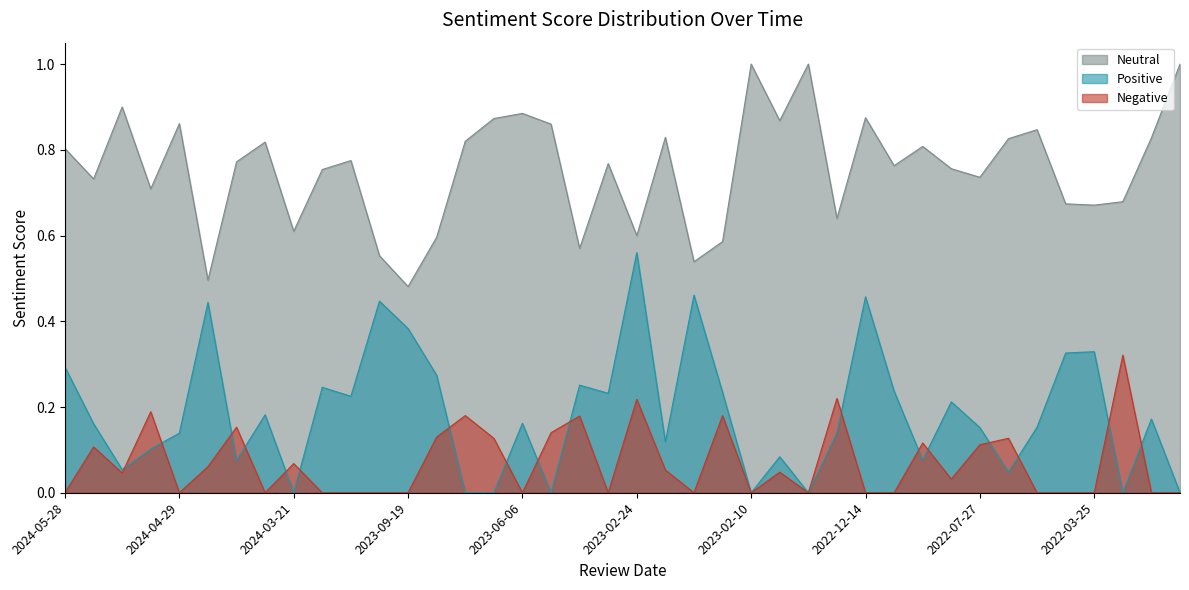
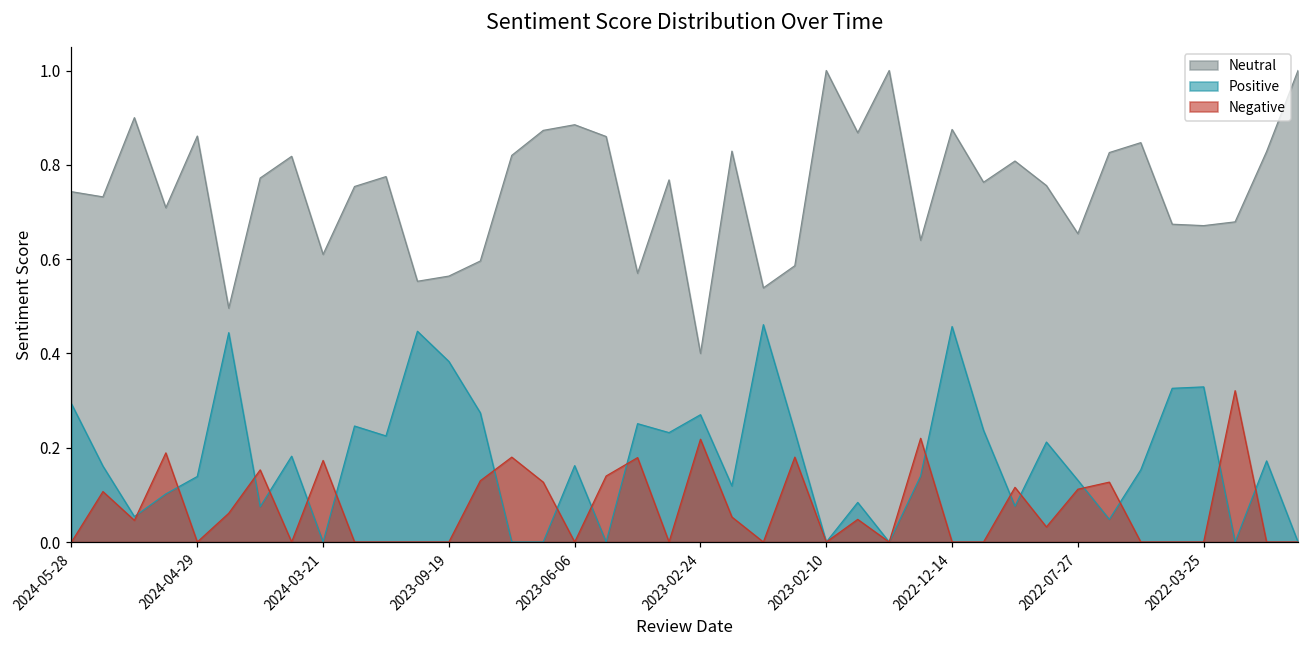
  {
    "Neutral": {
-     "2024-05-28": 0.80,
+     "2024-05-28": 0.74,
      "2024-03-21": 0.61,
-     "2023-09-19": 0.48,
+     "2023-09-19": 0.56,
      "2023-06-06": 0.89,
-     "2023-02-24": 0.6,
+     "2023-02-24": 0.4,
      "2023-02-10": 1.00,
      "2022-12-14": 0.88,
-     "2022-07-27": 0.74
+     "2022-07-27": 0.65
    },
    "Positive": {
      "2024-05-28": 0.29,
      "2024-03-21": 0.00,
      "2023-09-19": 0.38,
      "2023-06-06": 0.16,
-     "2023-02-24": 0.56,
+     "2023-02-24": 0.27,
      "2022-12-14": 0.46,
-     "2022-07-27": 0.15
+     "2022-07-27": 0.13
    },
    "Negative": {
      "2024-05-28": 0.00,
-     "2024-03-21": 0.07,
+     "2024-03-21": 0.17,
      "2023-09-19": 0.00,
      "2023-06-06": 0.00,
      "2023-02-24": 0.22,
      "2022-12-14": 0.00,
      "2022-07-27": 0.11
    }
  }
